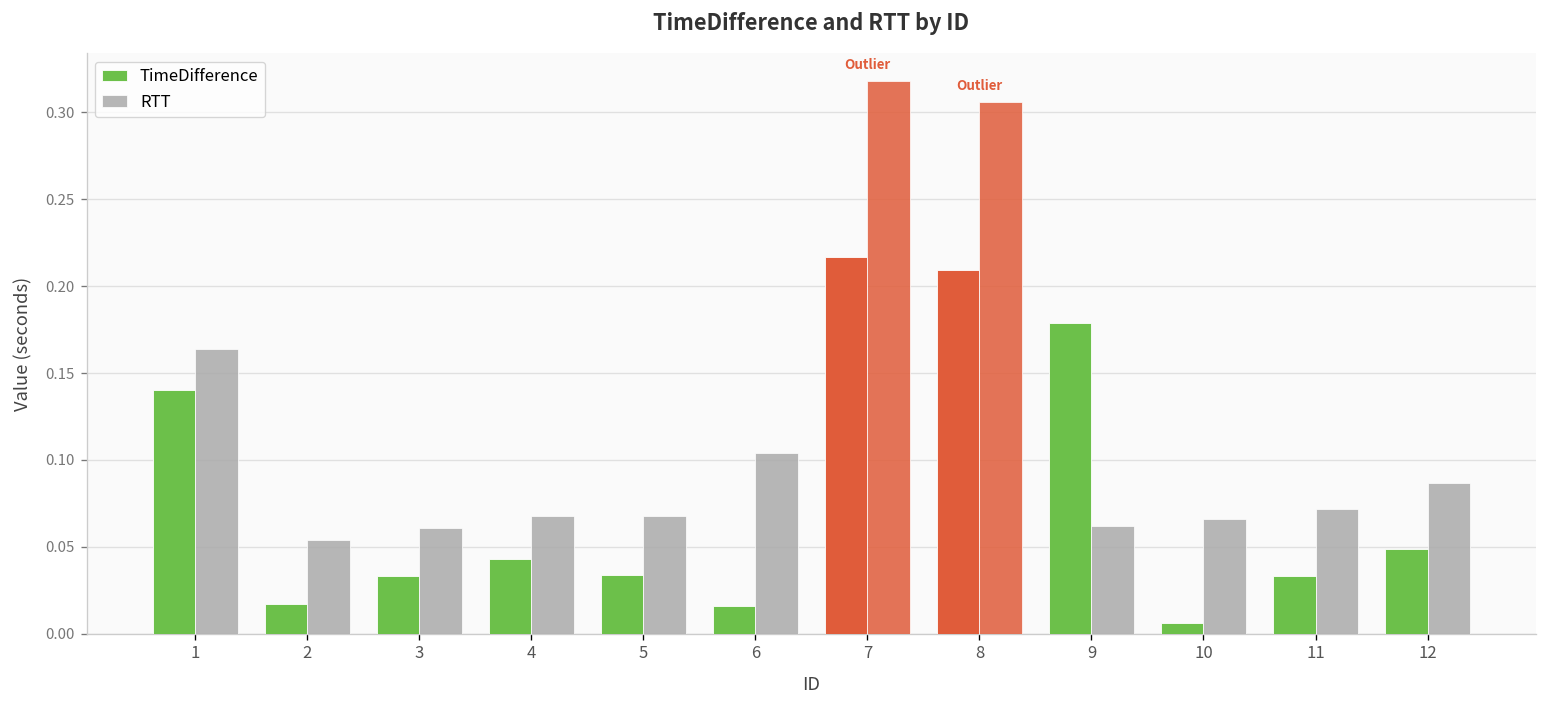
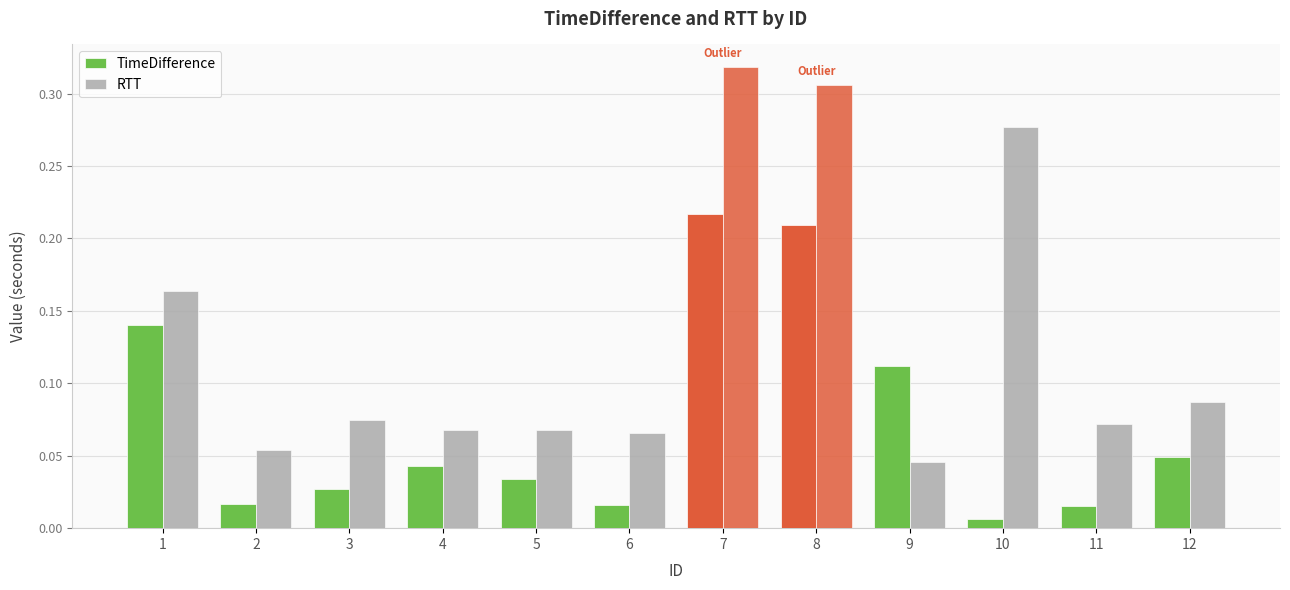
  {
    "TimeDifference": {
      "1": 0.140,
      "2": 0.017,
-     "3": 0.034,
+     "3": 0.027,
      "4": 0.043,
      "5": 0.034,
      "6": 0.016,
      "7": 0.217,
      "8": 0.209,
-     "9": 0.179,
+     "9": 0.112,
      "10": 0.006,
-     "11": 0.033,
+     "11": 0.015,
      "12": 0.049
    },
    "RTT": {
      "1": 0.164,
      "2": 0.054,
-     "3": 0.061,
+     "3": 0.075,
      "4": 0.068,
      "5": 0.068,
-     "6": 0.104,
+     "6": 0.066,
      "7": 0.318,
      "8": 0.306,
-     "9": 0.062,
-     "10": 0.066,
+     "9": 0.046,
+     "10": 0.277,
      "11": 0.072,
      "12": 0.087
    }
  }
